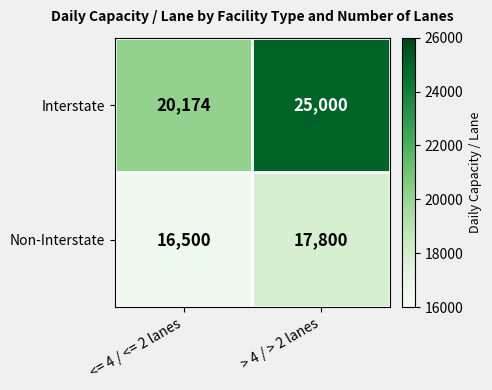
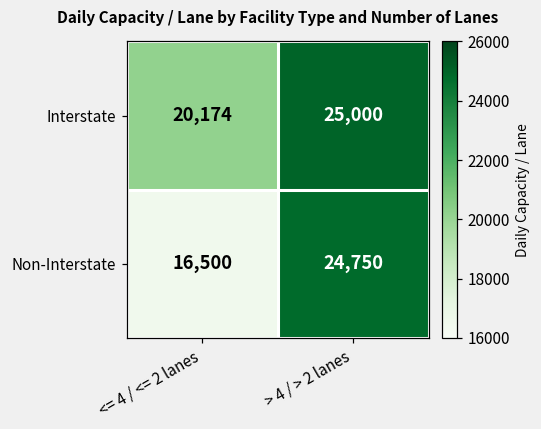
  {
    "Interstate": {
      "<= 4 / <= 2 lanes": "20,174",
      "> 4 / > 2 lanes": "25,000"
    },
    "Non-Interstate": {
      "<= 4 / <= 2 lanes": "16,500",
-     "> 4 / > 2 lanes": "17,800"
+     "> 4 / > 2 lanes": "24,750"
    }
  }
